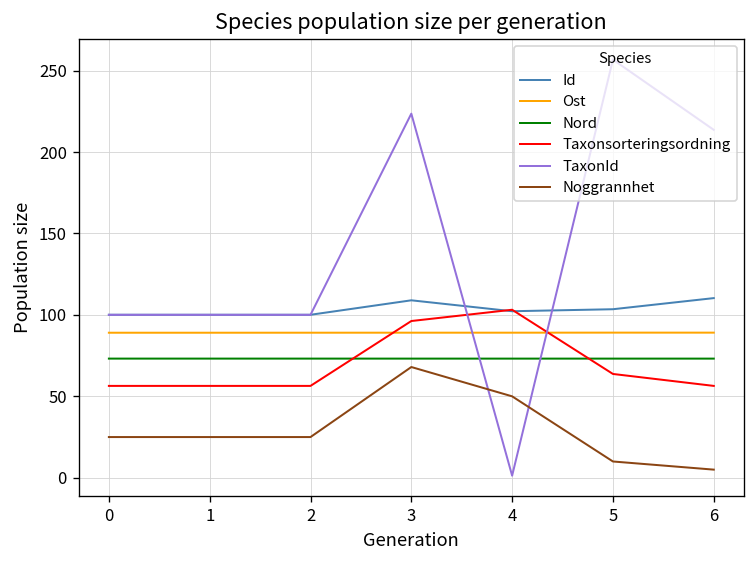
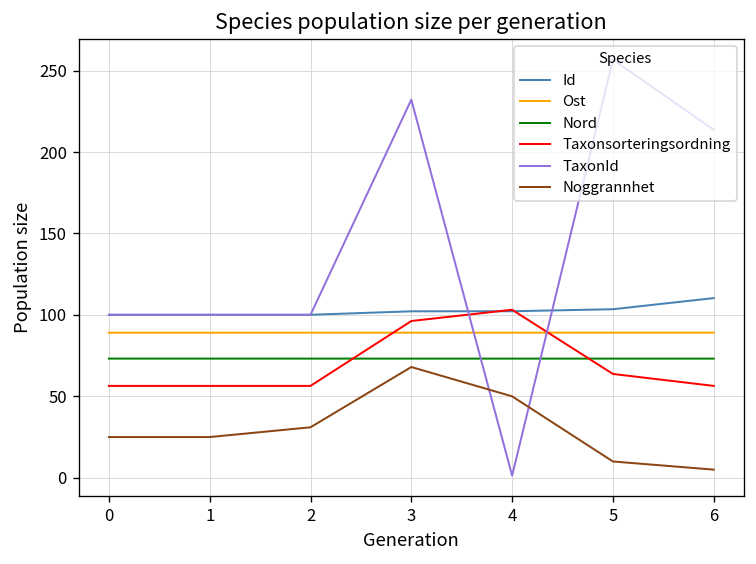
  {
    "Id": {
-     "3": 109,
+     "3": 102,
      "5": 103,
      "6": 110
    },
    "Ost": {
      "0": 89,
      "1": 89,
      "2": 89,
      "3": 89,
      "4": 89,
      "5": 89,
      "6": 89
    },
    "Nord": {
      "0": 73,
      "1": 73,
      "2": 73,
      "3": 73,
      "4": 73,
      "5": 73,
      "6": 73
    },
    "Taxonsorteringsordning": {
      "0": 56,
      "1": 56,
      "2": 56,
      "3": 96,
      "5": 64,
      "6": 56
    },
    "TaxonId": {
-     "3": 224,
+     "3": 232,
      "4": 1
    },
    "Noggrannhet": {
      "0": 25,
      "1": 25,
-     "2": 25,
+     "2": 31,
      "3": 68,
      "4": 50,
      "5": 10,
      "6": 5
    }
  }
